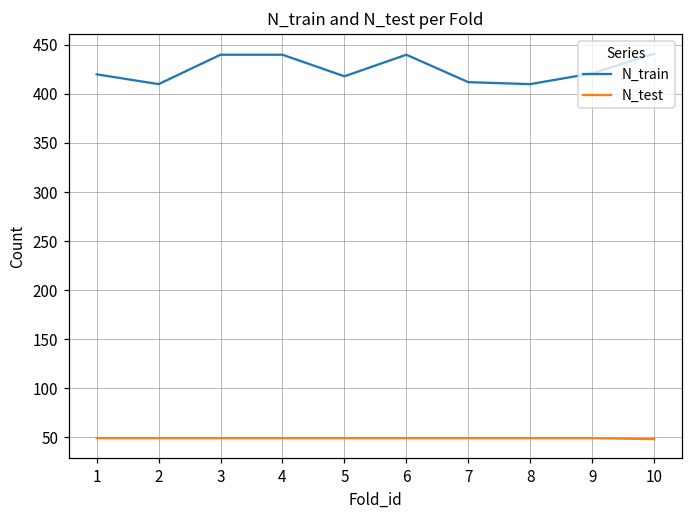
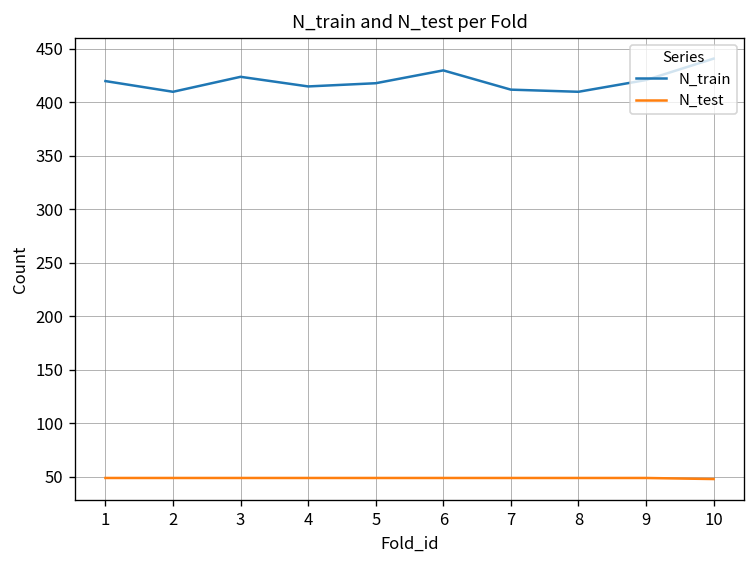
  {
    "N_train": {
      "1": 420,
      "2": 410,
-     "3": 440,
-     "4": 440,
+     "3": 420,
+     "4": 420,
      "5": 420,
-     "6": 440,
+     "6": 430,
      "7": 410,
      "8": 410
    },
    "N_test": {
      "1": 50,
      "2": 50,
      "3": 50,
      "4": 50,
      "5": 50,
      "6": 50,
      "7": 50,
      "8": 50,
      "9": 50,
      "10": 50
    }
  }
